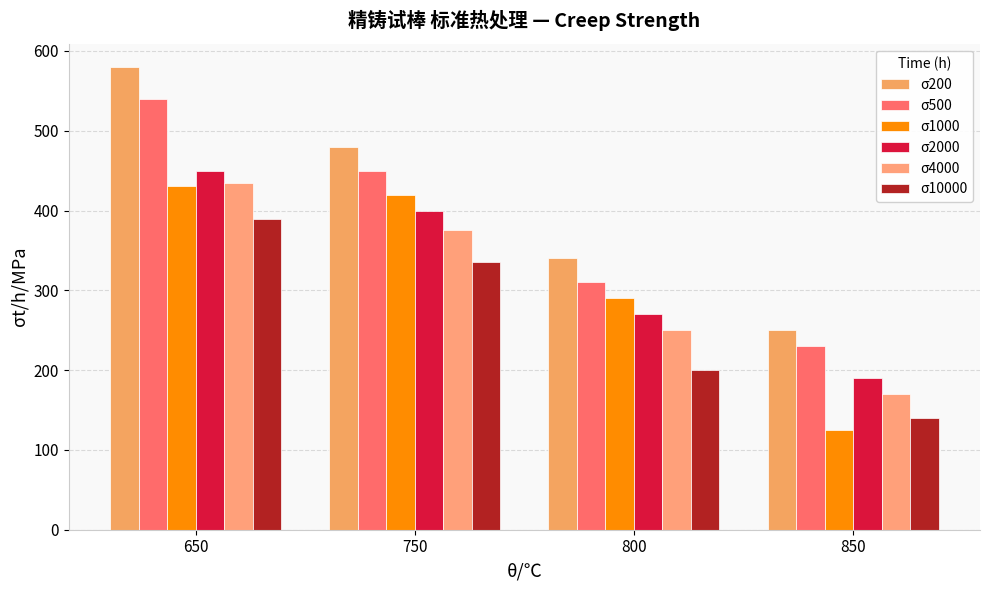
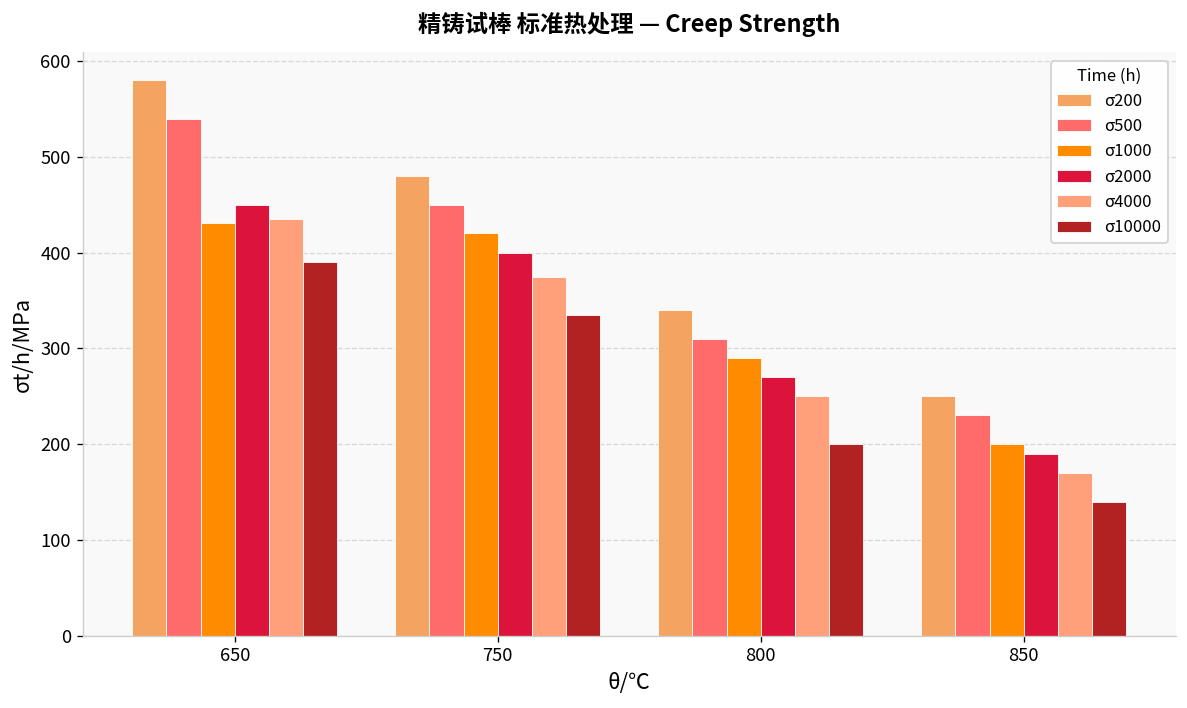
  {
    "σ1000": {
      "650": 430,
      "750": 420,
      "800": 290,
-     "850": 130
+     "850": 200
    }
  }
